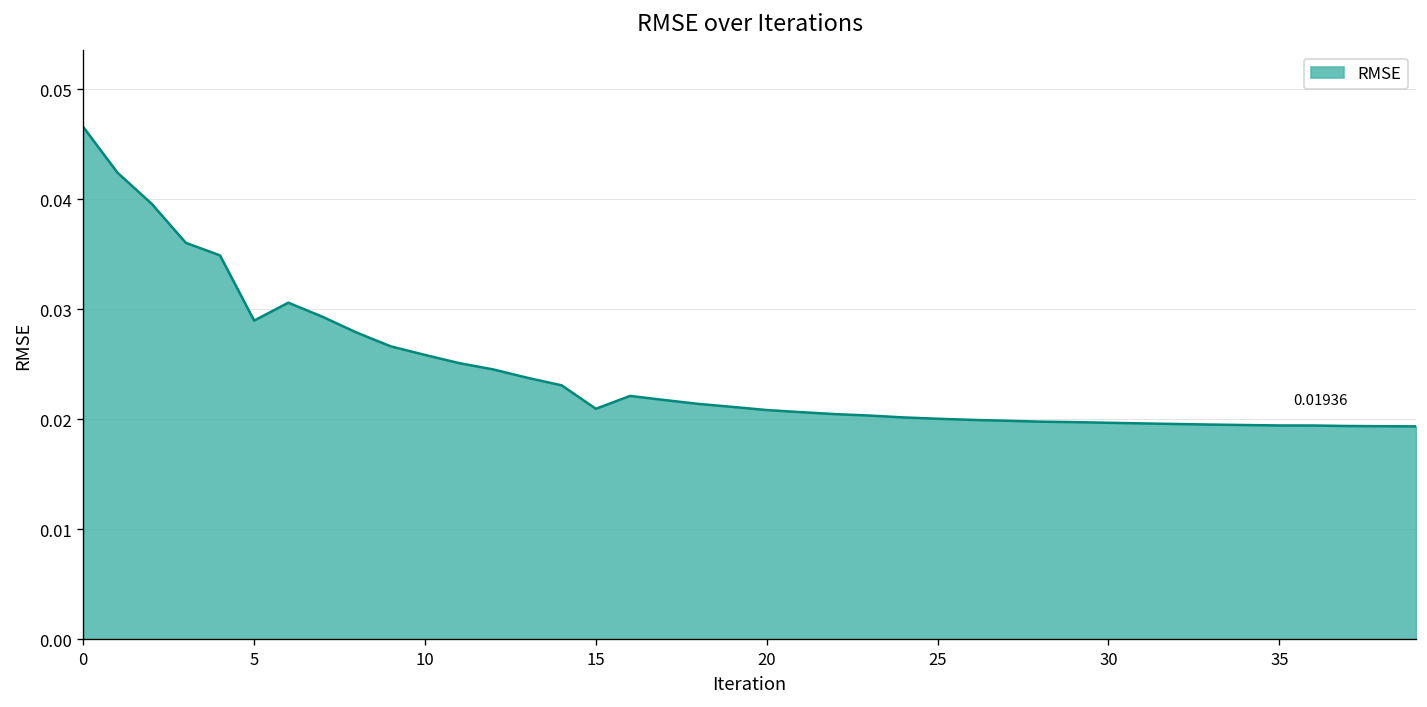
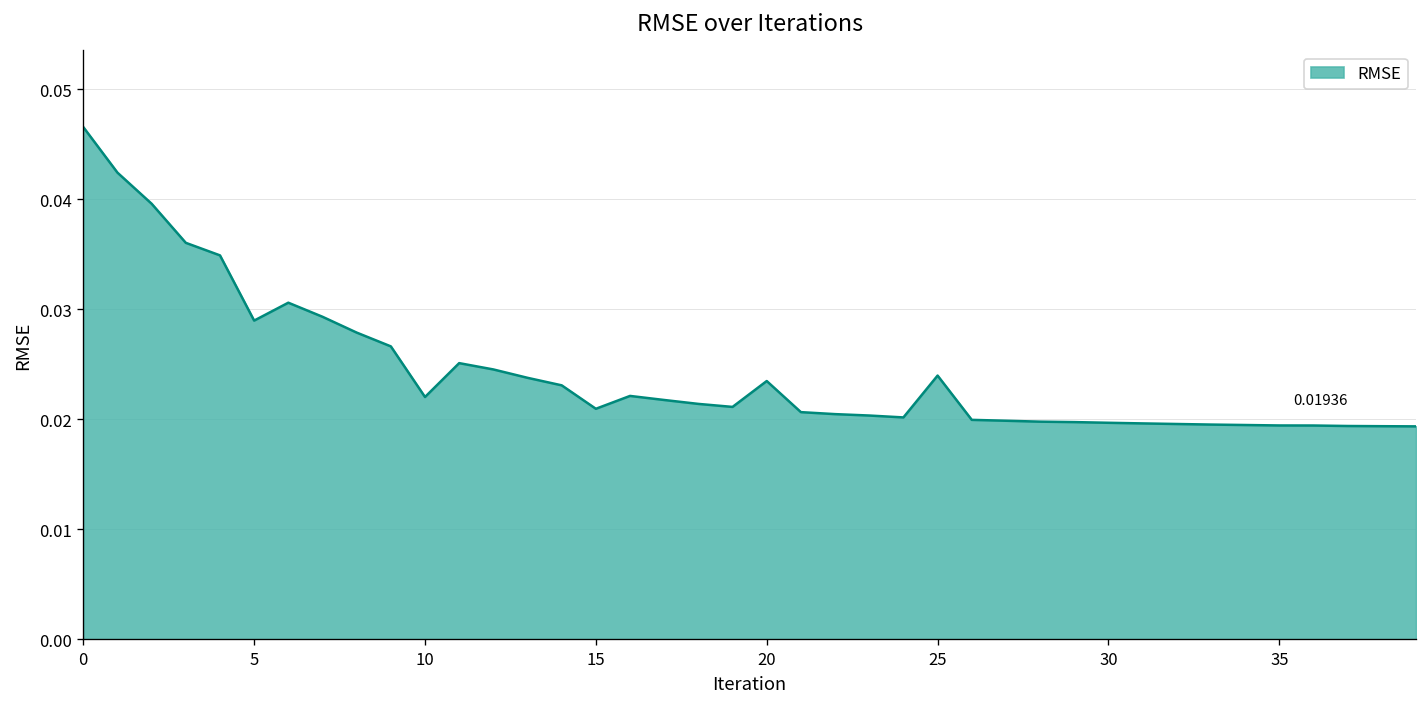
  {
    "0": 0.047,
    "5": 0.029,
-   "10": 0.026,
+   "10": 0.022,
    "15": 0.021,
-   "20": 0.021,
-   "25": 0.020,
+   "20": 0.023,
+   "25": 0.024,
    "30": 0.020,
    "35": 0.019
  }
